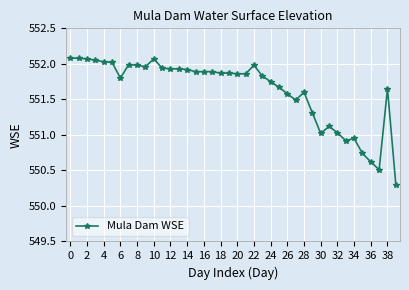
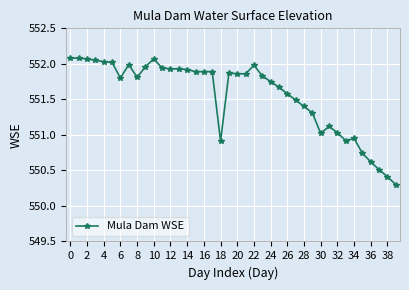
  {
    "0": 552.1,
    "2": 552.1,
    "4": 552.0,
    "6": 551.8,
-   "8": 552.0,
+   "8": 551.8,
    "10": 552.1,
    "12": 551.9,
    "14": 551.9,
    "16": 551.9,
-   "18": 551.9,
+   "18": 550.9,
    "20": 551.9,
    "22": 552.0,
    "24": 551.8,
    "26": 551.6,
-   "28": 551.6,
+   "28": 551.4,
    "30": 551.0,
    "32": 551.0,
    "34": 551.0,
    "36": 550.6,
-   "38": 551.7
+   "38": 550.4
  }
